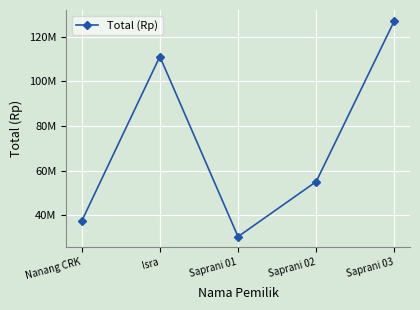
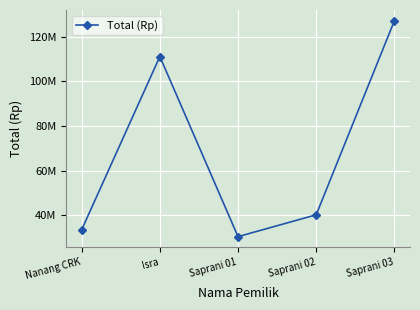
  {
-   "Nanang CRK": 37000000,
+   "Nanang CRK": 33000000,
    "Isra": 111000000,
    "Saprani 01": 30000000,
-   "Saprani 02": 55000000,
+   "Saprani 02": 40000000,
    "Saprani 03": 127000000
  }
